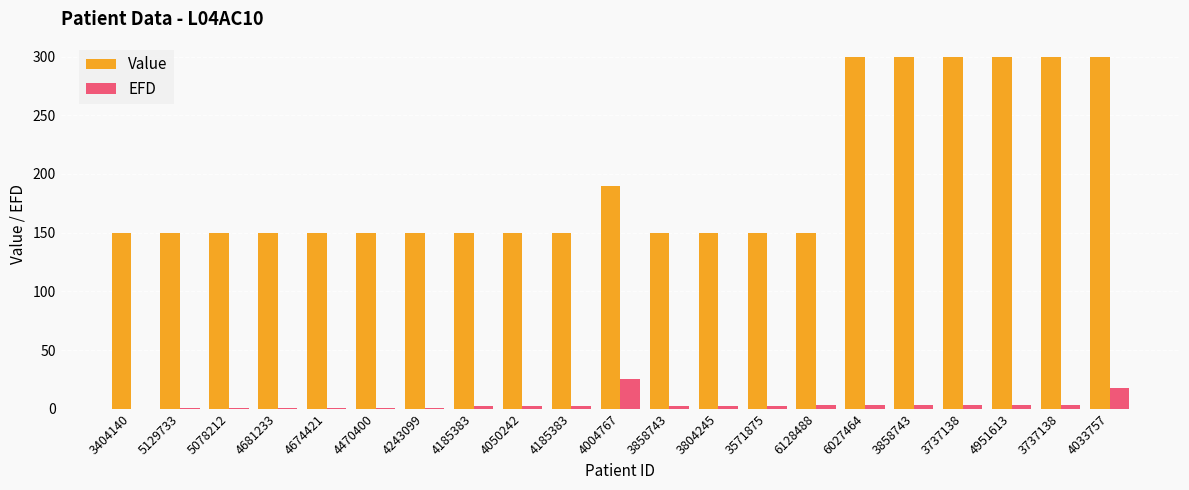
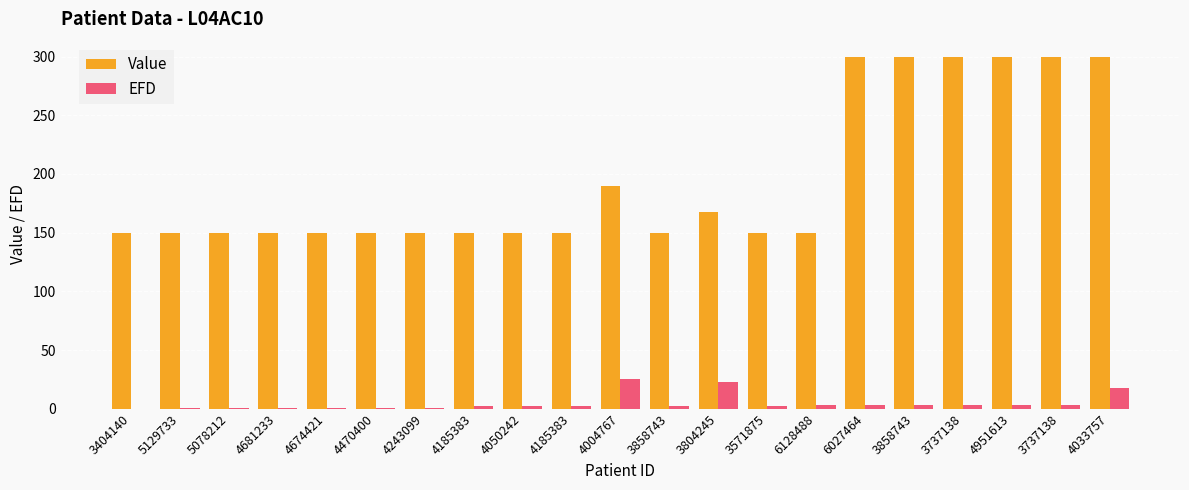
  {
    "Value": {
      "3404140": 150,
      "5129733": 150,
      "5078212": 150,
      "4681233": 150,
      "4674421": 150,
      "4470400": 150,
      "4243099": 150,
      "4050242": 150,
      "4004767": 189,
-     "3804245": 150,
+     "3804245": 167,
      "3571875": 150,
      "6128488": 150,
      "6027464": 300,
      "4951613": 300,
      "4033757": 300
    },
    "EFD": {
      "3404140": 0,
      "4004767": 26,
-     "3804245": 2,
+     "3804245": 23,
      "6128488": 3,
      "6027464": 3,
      "4951613": 3,
      "4033757": 18
    }
  }
